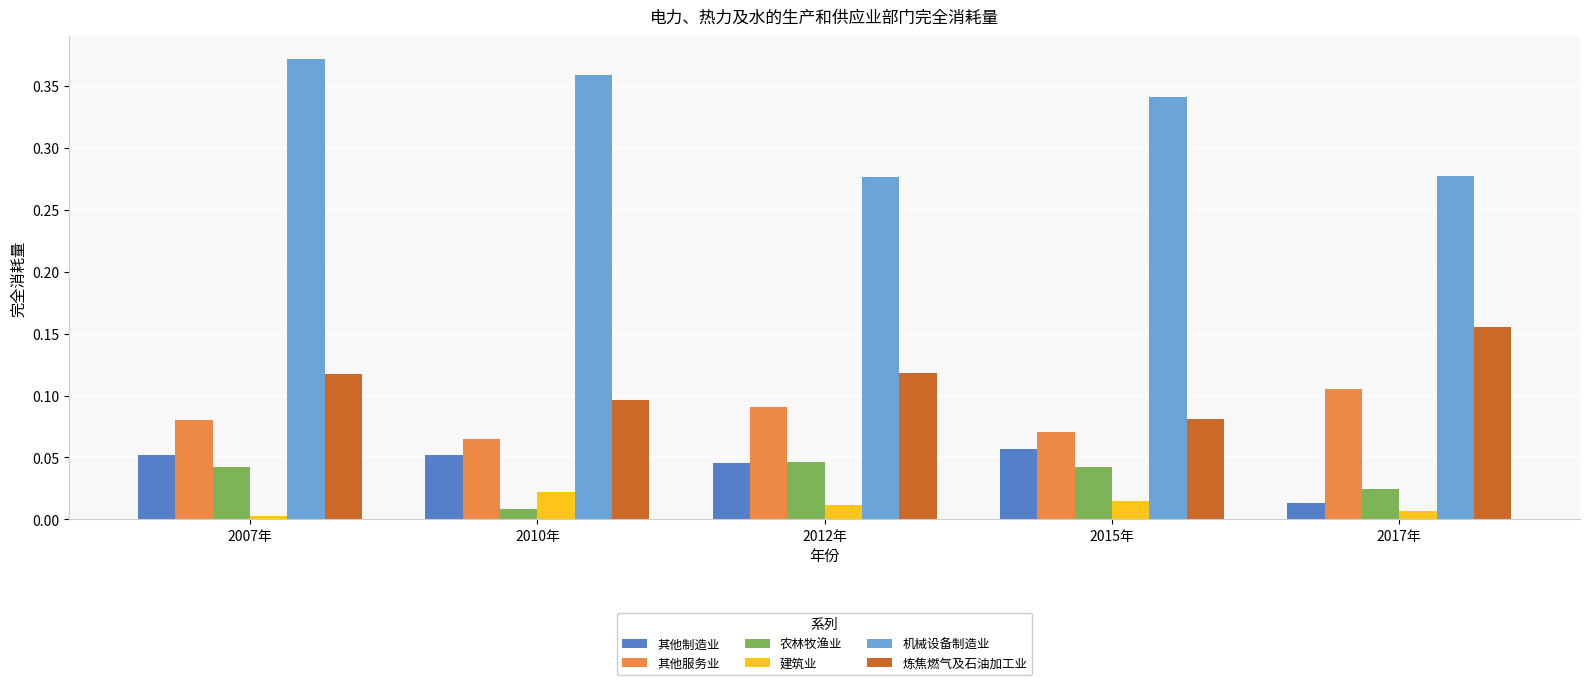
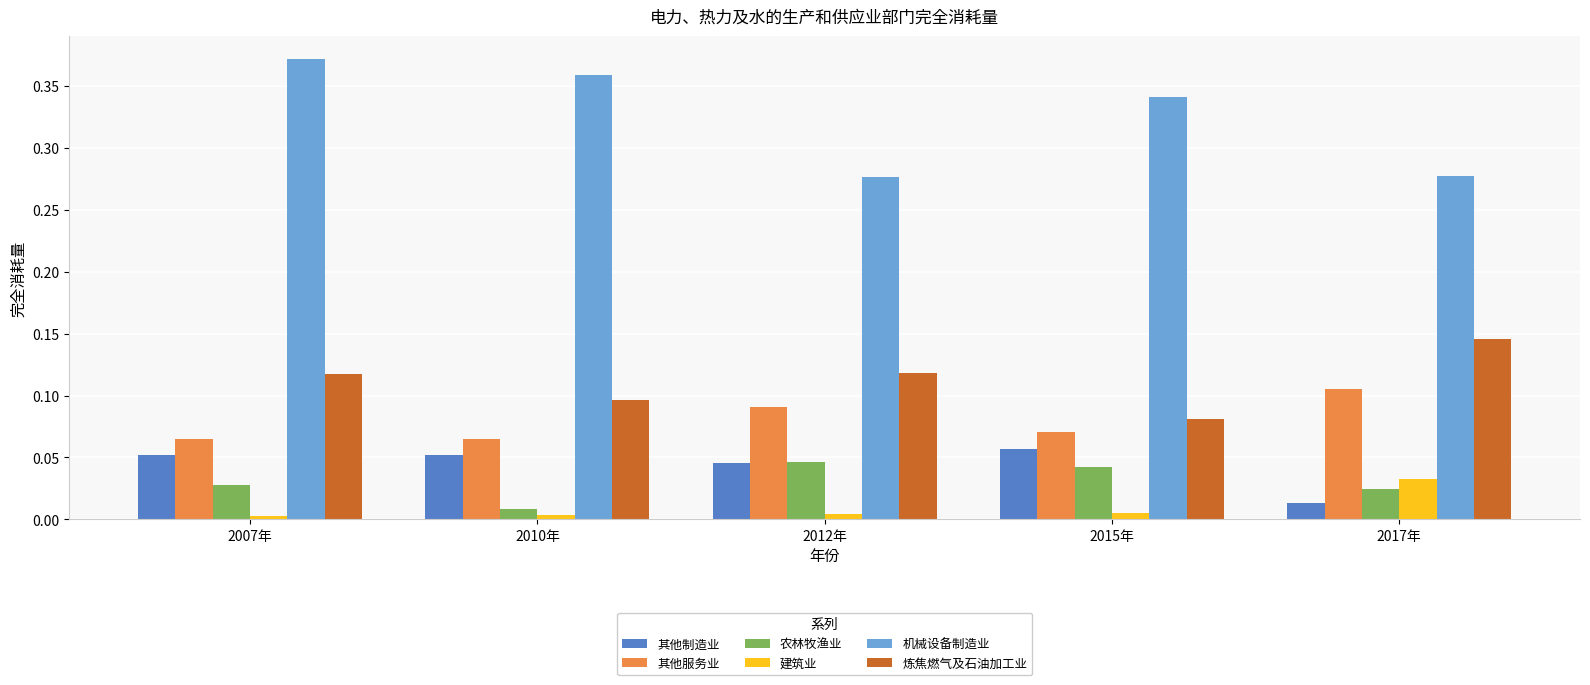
  {
    "其他服务业": {
-     "2007年": 0.080,
+     "2007年": 0.065,
      "2010年": 0.065,
      "2012年": 0.091,
      "2015年": 0.070,
      "2017年": 0.105
    },
    "农林牧渔业": {
-     "2007年": 0.042,
+     "2007年": 0.028,
      "2010年": 0.008,
      "2012年": 0.047,
      "2015年": 0.043,
      "2017年": 0.024
    },
    "建筑业": {
      "2007年": 0.003,
-     "2010年": 0.022,
-     "2012年": 0.012,
-     "2015年": 0.015,
-     "2017年": 0.006
+     "2010年": 0.003,
+     "2012年": 0.004,
+     "2015年": 0.005,
+     "2017年": 0.033
    },
    "炼焦燃气及石油加工业": {
      "2007年": 0.117,
      "2010年": 0.096,
      "2012年": 0.118,
      "2015年": 0.081,
-     "2017年": 0.156
+     "2017年": 0.146
    }
  }
